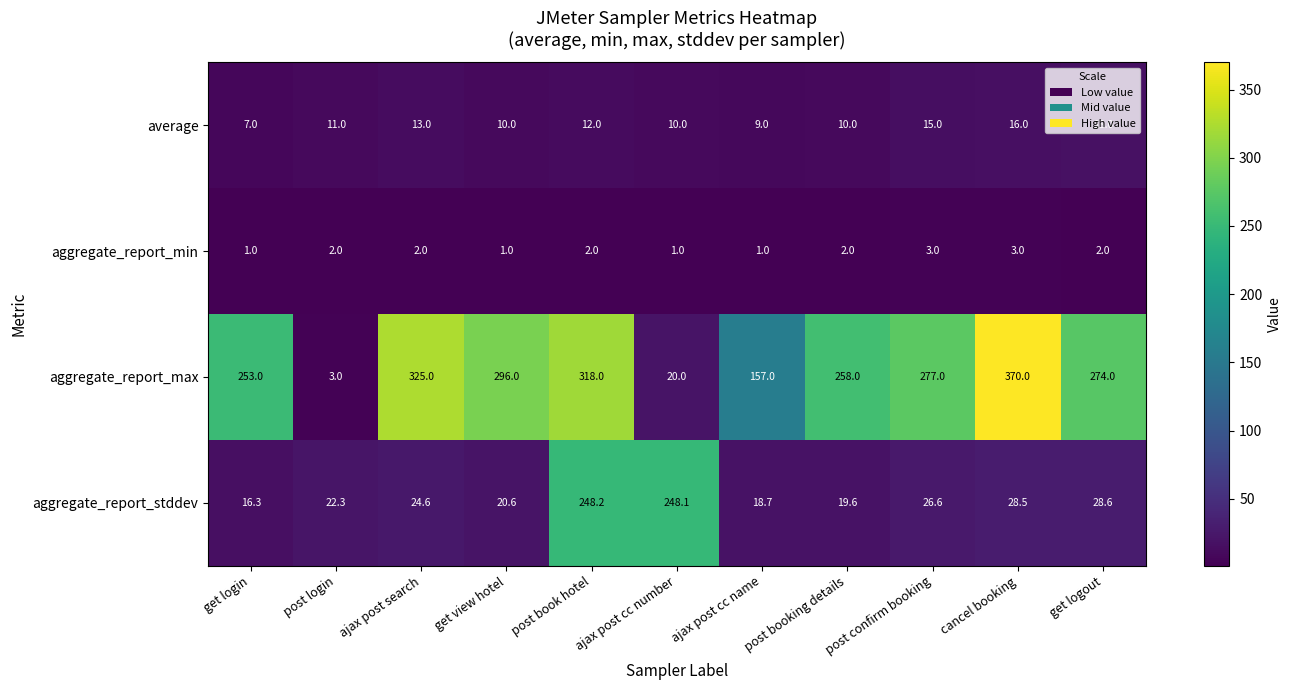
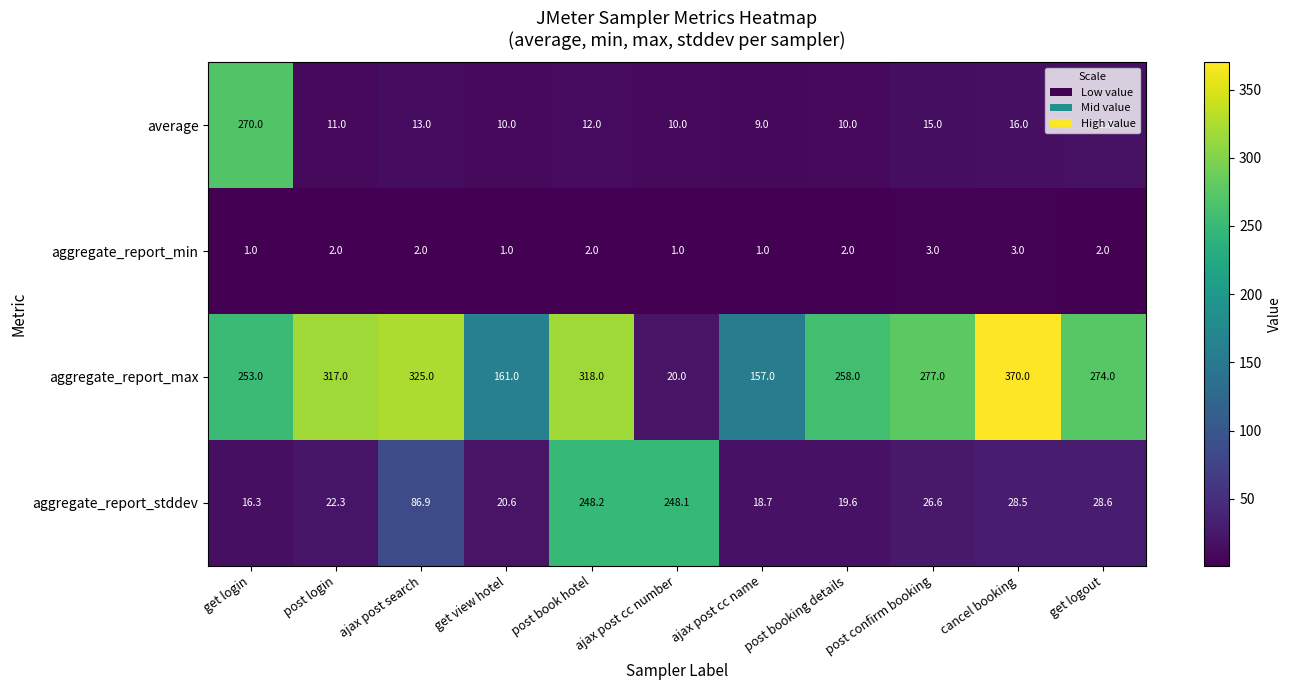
  {
    "average": {
-     "get login": 7.0,
+     "get login": 270.0,
      "post login": 11.0,
      "ajax post search": 13.0,
      "get view hotel": 10.0,
      "post book hotel": 12.0,
      "ajax post cc number": 10.0,
      "ajax post cc name": 9.0,
      "post booking details": 10.0,
      "post confirm booking": 15.0,
      "cancel booking": 16.0
    },
    "aggregate_report_min": {
      "get login": 1.0,
      "post login": 2.0,
      "ajax post search": 2.0,
      "get view hotel": 1.0,
      "post book hotel": 2.0,
      "ajax post cc number": 1.0,
      "ajax post cc name": 1.0,
      "post booking details": 2.0,
      "post confirm booking": 3.0,
      "cancel booking": 3.0,
      "get logout": 2.0
    },
    "aggregate_report_max": {
      "get login": 253.0,
-     "post login": 3.0,
+     "post login": 317.0,
      "ajax post search": 325.0,
-     "get view hotel": 296.0,
+     "get view hotel": 161.0,
      "post book hotel": 318.0,
      "ajax post cc number": 20.0,
      "ajax post cc name": 157.0,
      "post booking details": 258.0,
      "post confirm booking": 277.0,
      "cancel booking": 370.0,
      "get logout": 274.0
    },
    "aggregate_report_stddev": {
      "get login": 16.3,
      "post login": 22.3,
-     "ajax post search": 24.6,
+     "ajax post search": 86.9,
      "get view hotel": 20.6,
      "post book hotel": 248.2,
      "ajax post cc number": 248.1,
      "ajax post cc name": 18.7,
      "post booking details": 19.6,
      "post confirm booking": 26.6,
      "cancel booking": 28.5,
      "get logout": 28.6
    }
  }
